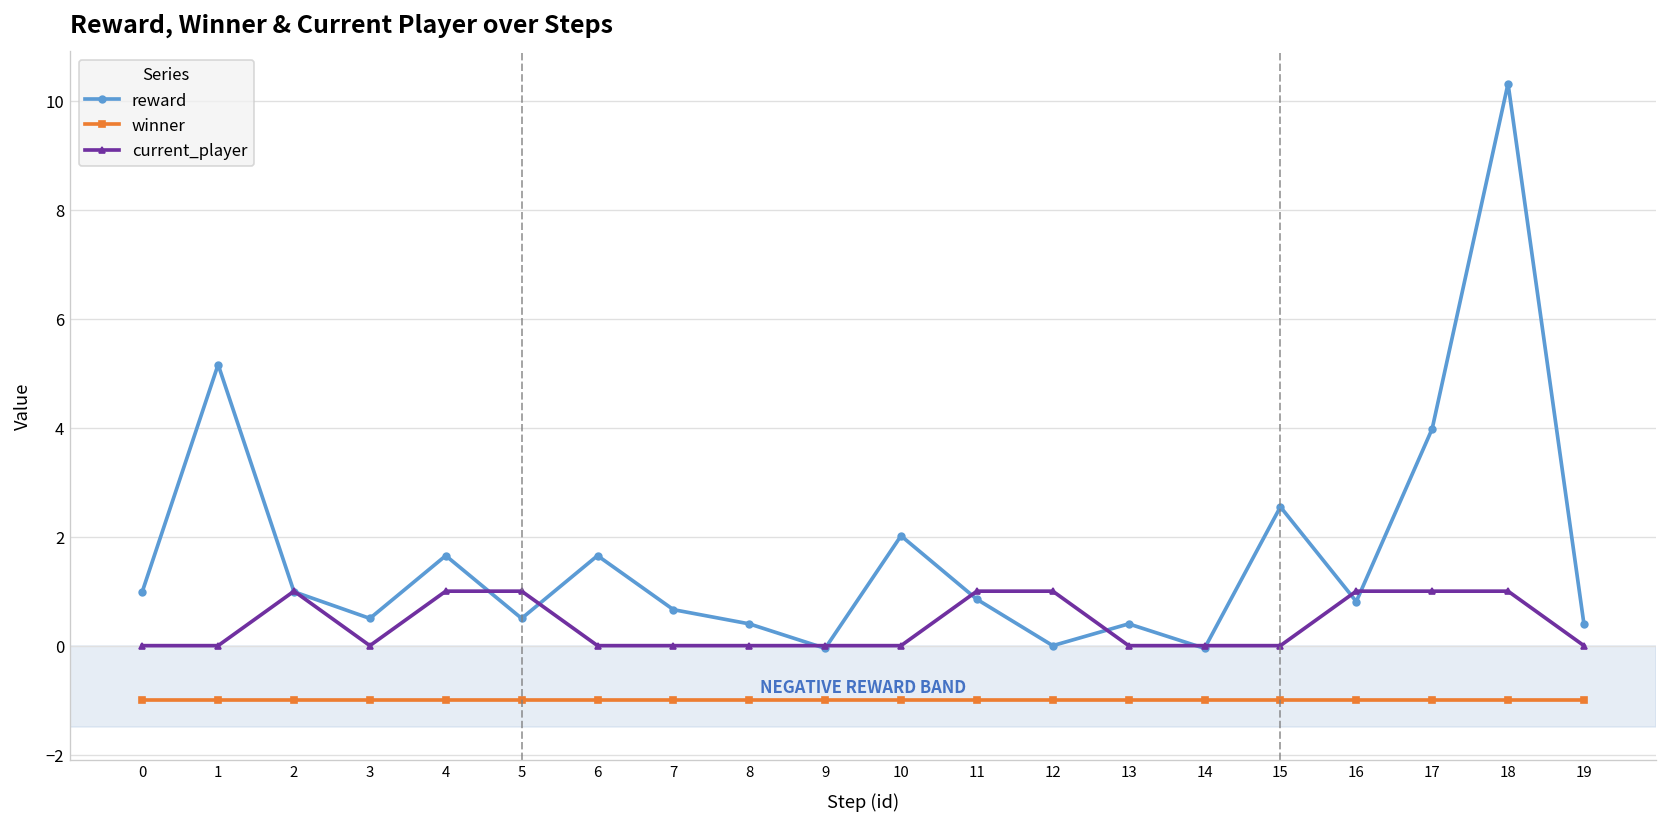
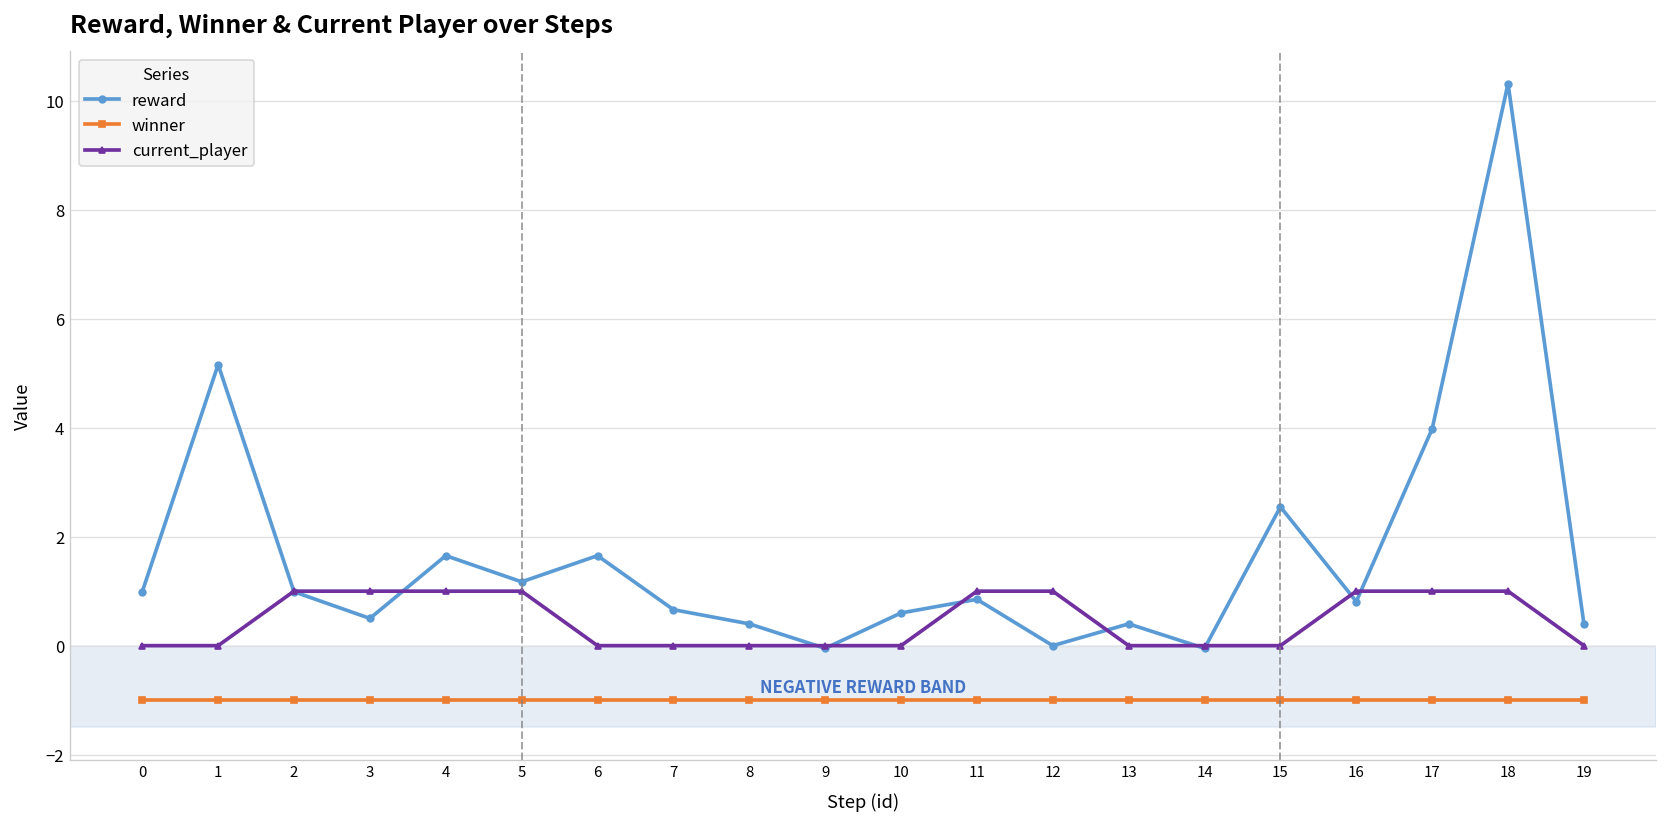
  {
    "reward": {
      "0": 1.0,
      "1": 5.2,
      "3": 0.5,
      "4": 1.7,
-     "5": 0.5,
+     "5": 1.2,
      "6": 1.7,
      "7": 0.7,
      "8": 0.4,
-     "10": 2.0,
+     "10": 0.6,
      "11": 0.9,
      "12": 0.0,
      "13": 0.4,
      "15": 2.5,
      "16": 0.8,
      "17": 4.0,
      "18": 10.3,
      "19": 0.4
    },
    "winner": {
      "0": -1.0,
      "1": -1.0,
      "2": -1.0,
      "3": -1.0,
      "4": -1.0,
      "5": -1.0,
      "6": -1.0,
      "7": -1.0,
      "8": -1.0,
      "9": -1.0,
      "10": -1.0,
      "11": -1.0,
      "12": -1.0,
      "13": -1.0,
      "14": -1.0,
      "15": -1.0,
      "16": -1.0,
      "17": -1.0,
      "18": -1.0,
      "19": -1.0
    },
    "current_player": {
      "0": 0,
      "1": 0,
-     "3": 0,
+     "3": 1,
      "4": 1,
      "5": 1,
      "6": 0,
      "7": 0,
      "8": 0,
      "10": 0,
      "11": 1,
      "12": 1,
      "13": 0,
      "15": 0,
      "16": 1,
      "17": 1,
      "18": 1,
      "19": 0
    }
  }
